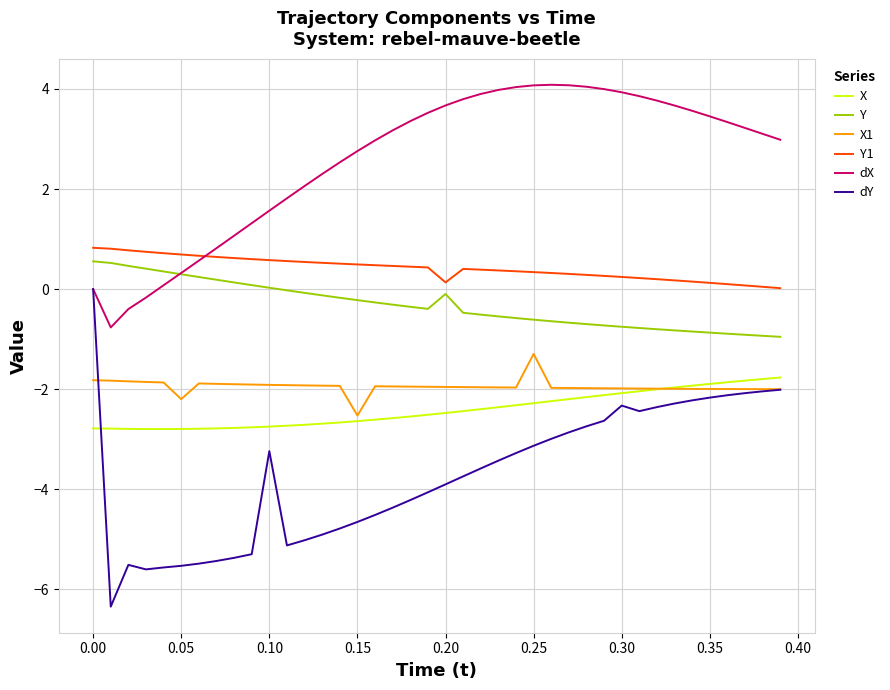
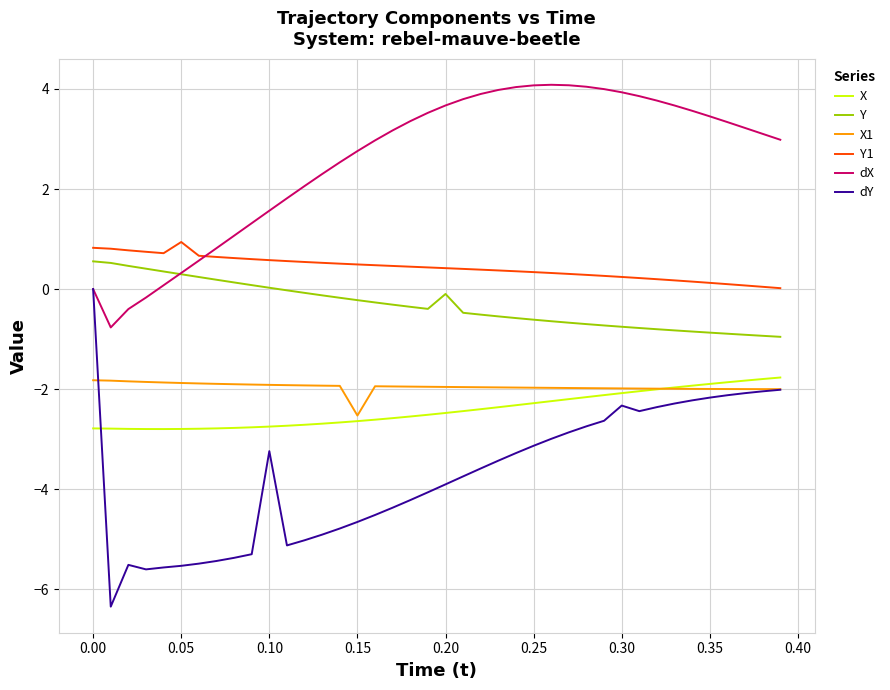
  {
    "X": {
      "0.00": -2.8,
      "0.05": -2.8,
      "0.10": -2.7,
      "0.15": -2.6,
      "0.20": -2.5,
      "0.25": -2.3,
      "0.30": -2.1,
      "0.35": -1.9
    },
    "Y": {
      "0.00": 0.6,
      "0.10": 0.0,
      "0.15": -0.2,
      "0.20": -0.1,
      "0.25": -0.6,
      "0.30": -0.8,
      "0.35": -0.9
    },
    "X1": {
      "0.00": -1.8,
-     "0.05": -2.2,
+     "0.05": -1.9,
      "0.10": -1.9,
      "0.15": -2.5,
      "0.20": -2.0,
-     "0.25": -1.3,
+     "0.25": -2.0,
      "0.30": -2.0,
      "0.35": -2.0
    },
    "Y1": {
      "0.00": 0.8,
-     "0.05": 0.7,
+     "0.05": 0.9,
      "0.10": 0.6,
      "0.15": 0.5,
-     "0.20": 0.1,
+     "0.20": 0.4,
      "0.25": 0.3,
      "0.30": 0.2,
      "0.35": 0.1
    },
    "dX": {
      "0.10": 1.6,
      "0.15": 2.8,
      "0.20": 3.7,
      "0.25": 4.1,
      "0.30": 3.9,
      "0.35": 3.5
    },
    "dY": {
      "0.05": -5.5,
      "0.10": -3.2,
      "0.15": -4.7,
      "0.20": -3.9,
      "0.25": -3.1,
      "0.30": -2.3,
      "0.35": -2.2
    }
  }
